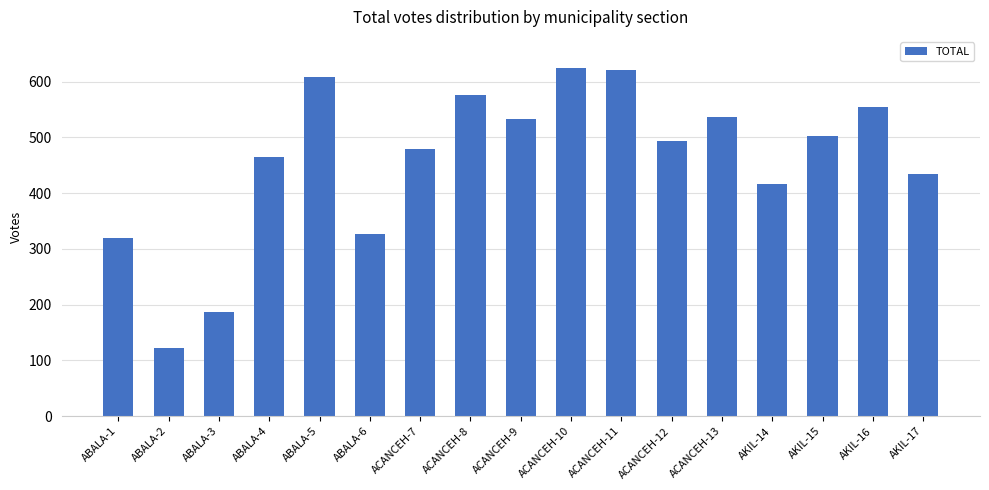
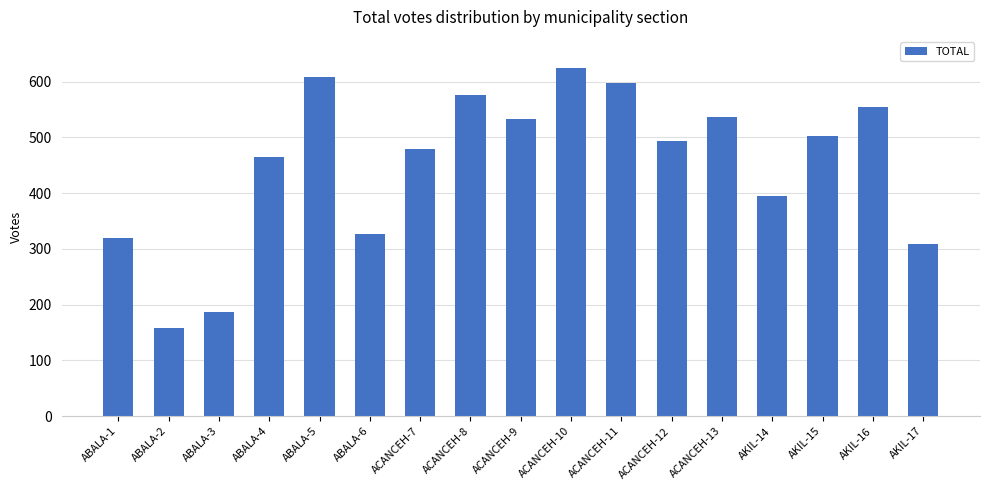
  {
    "ABALA-1": 320,
-   "ABALA-2": 120,
+   "ABALA-2": 160,
    "ABALA-3": 190,
    "ABALA-4": 460,
    "ABALA-5": 610,
    "ABALA-6": 330,
    "ACANCEH-7": 480,
    "ACANCEH-8": 580,
    "ACANCEH-9": 530,
    "ACANCEH-10": 620,
-   "ACANCEH-11": 620,
+   "ACANCEH-11": 600,
    "ACANCEH-12": 490,
    "ACANCEH-13": 540,
-   "AKIL-14": 420,
+   "AKIL-14": 400,
    "AKIL-15": 500,
    "AKIL-16": 560,
-   "AKIL-17": 430
+   "AKIL-17": 310
  }
